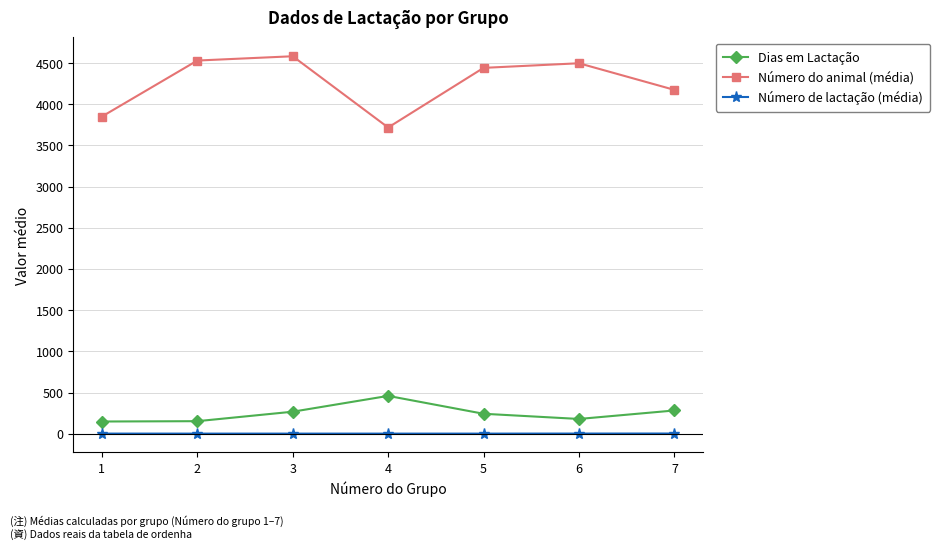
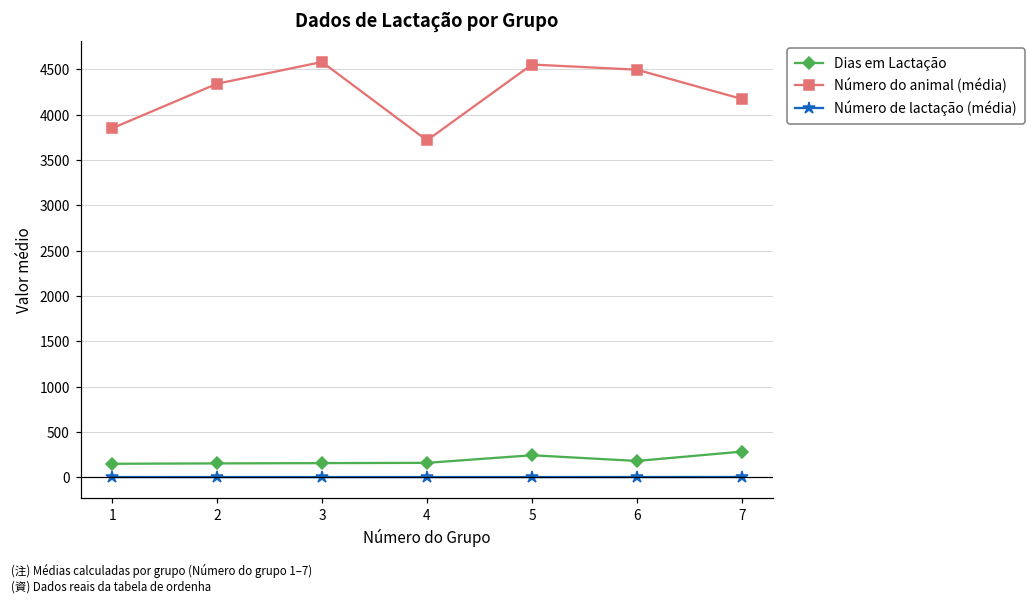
  {
    "Dias em Lactação": {
      "1": 100,
      "2": 200,
-     "3": 300,
-     "4": 500,
+     "3": 200,
+     "4": 200,
      "5": 200,
      "6": 200,
      "7": 300
    },
    "Número do animal (média)": {
      "1": 3900,
-     "2": 4500,
+     "2": 4300,
      "3": 4600,
      "4": 3700,
-     "5": 4400,
+     "5": 4600,
      "6": 4500,
      "7": 4200
    },
    "Número de lactação (média)": {
      "1": 0,
      "2": 0,
      "3": 0,
      "4": 0,
      "5": 0,
      "6": 0,
      "7": 0
    }
  }
